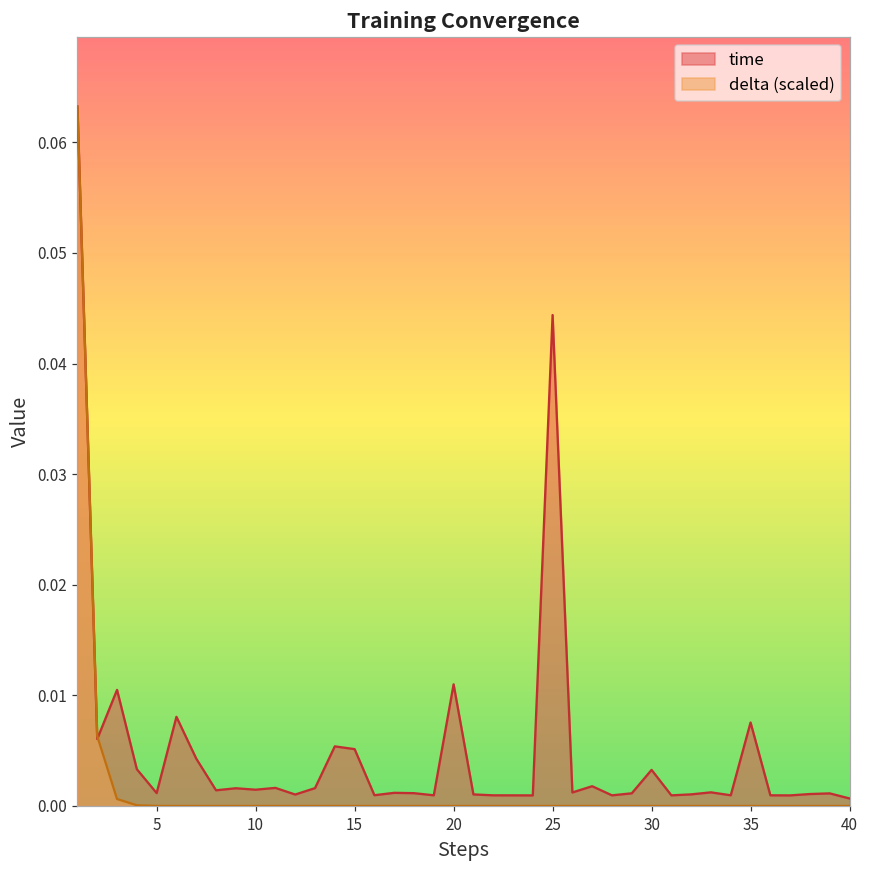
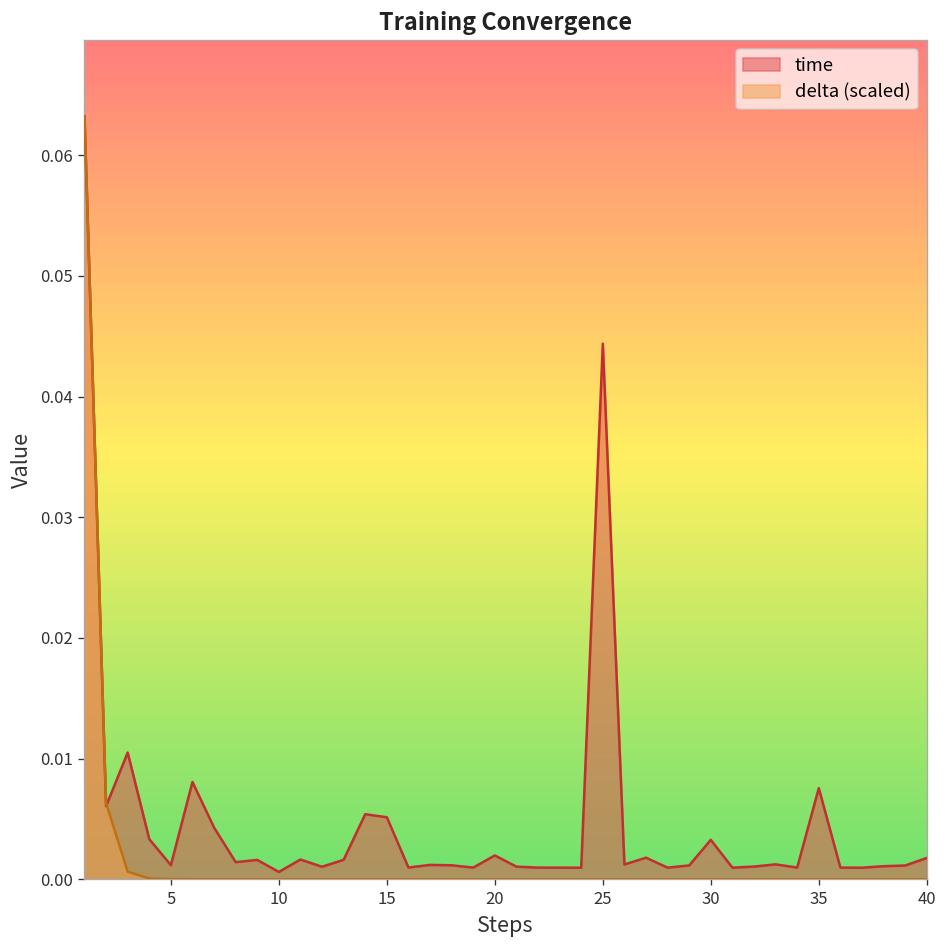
  {
    "time": {
      "5": 0.0012,
-     "10": 0.0015,
+     "10": 0.0006,
      "15": 0.0051,
-     "20": 0.0110,
+     "20": 0.0020,
      "25": 0.0444,
      "30": 0.0033,
      "35": 0.0075,
-     "40": 0.0007
+     "40": 0.0018
    },
    "delta (scaled)": {
      "5": 0.0000,
      "10": 0.0000,
      "15": 0.0000,
      "20": 0.0000,
      "25": 0.0000,
      "30": 0.0000,
      "35": 0.0000,
      "40": 0.0000
    }
  }
